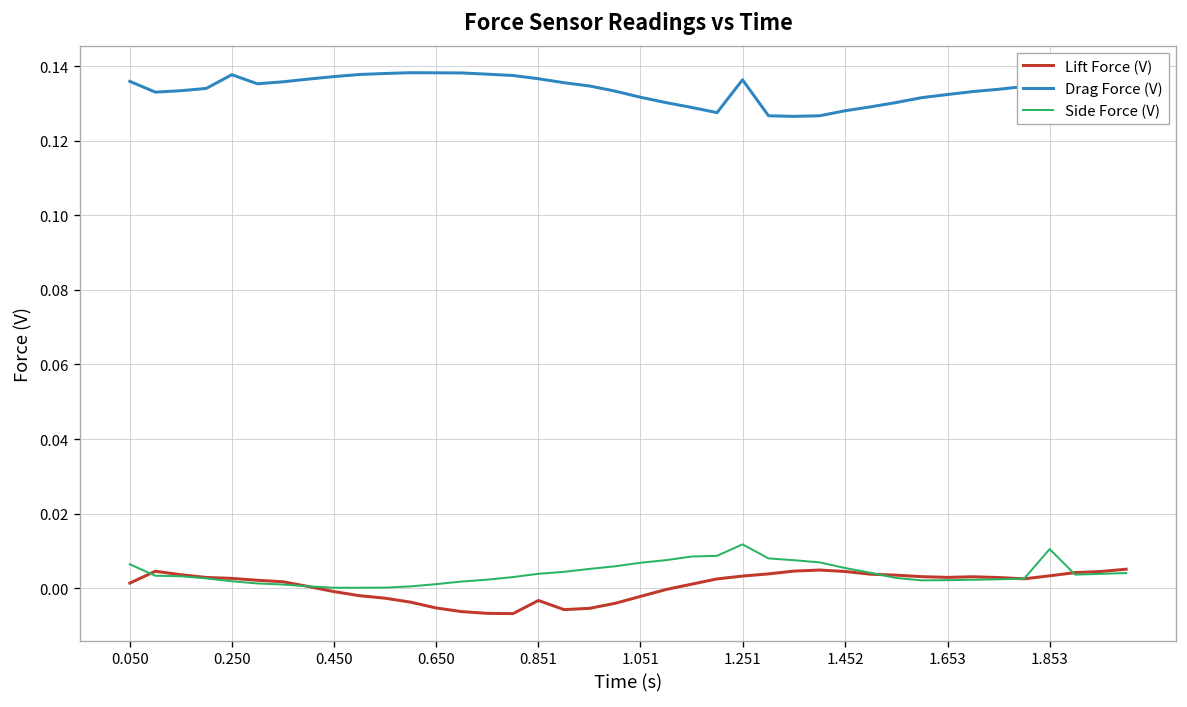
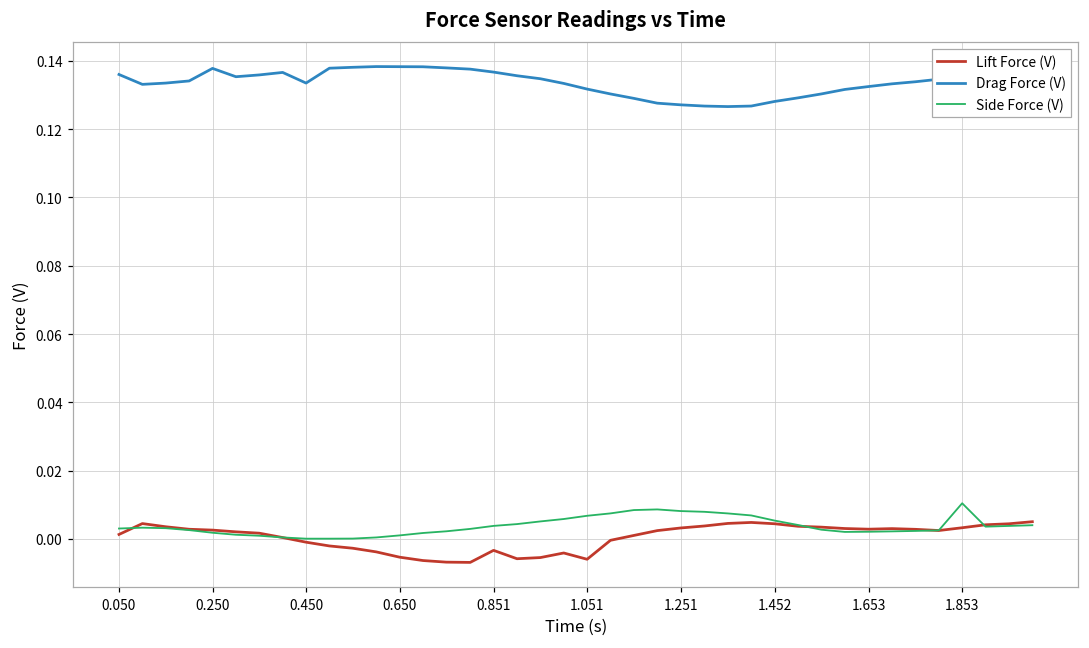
  {
    "Lift Force (V)": {
      "0.050": 0.001,
      "0.450": -0.001,
      "0.650": -0.005,
      "0.851": -0.003,
-     "1.051": -0.002,
+     "1.051": -0.006,
      "1.251": 0.003,
      "1.452": 0.004,
      "1.853": 0.003
    },
    "Drag Force (V)": {
      "0.050": 0.136,
      "0.250": 0.138,
-     "0.450": 0.137,
+     "0.450": 0.133,
      "0.650": 0.138,
      "0.851": 0.137,
      "1.051": 0.132,
-     "1.251": 0.136,
+     "1.251": 0.127,
      "1.452": 0.128,
      "1.653": 0.132
    },
    "Side Force (V)": {
-     "0.050": 0.006,
+     "0.050": 0.003,
      "0.450": 0.000,
      "0.650": 0.001,
      "0.851": 0.004,
      "1.051": 0.007,
-     "1.251": 0.012,
+     "1.251": 0.008,
      "1.452": 0.005,
      "1.853": 0.010
    }
  }
